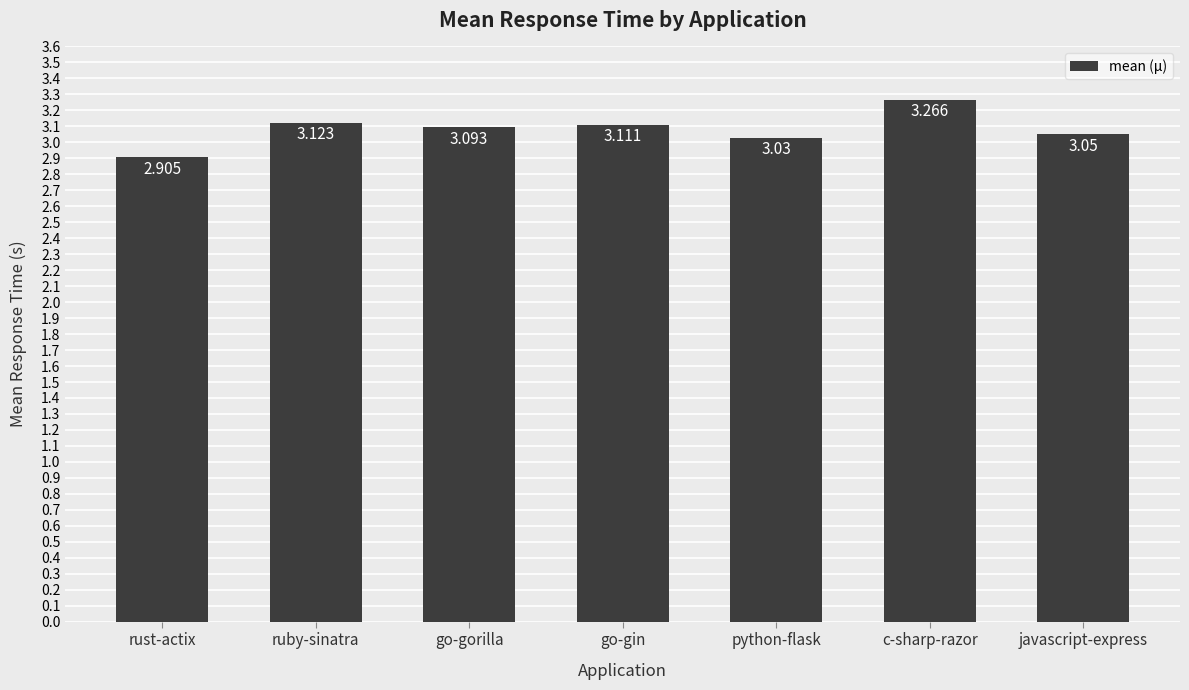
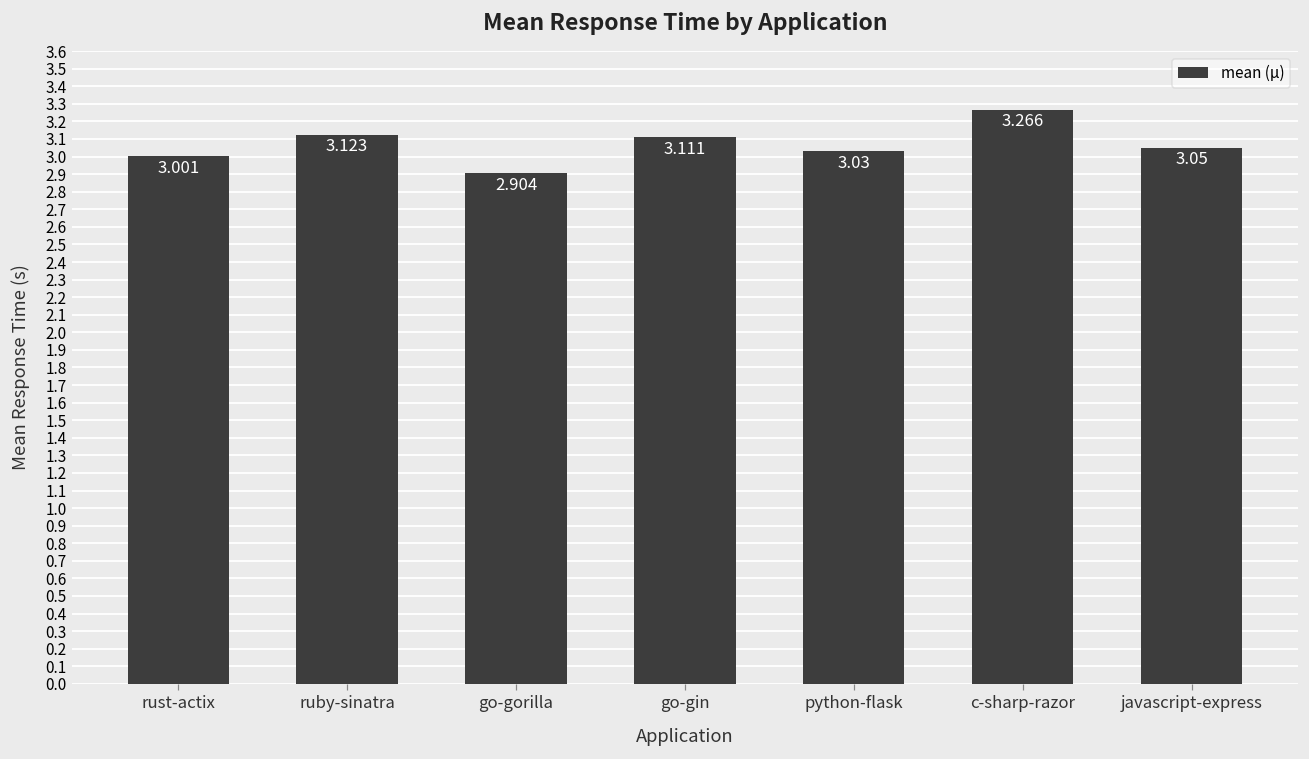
  {
-   "rust-actix": 2.905,
+   "rust-actix": 3.001,
    "ruby-sinatra": 3.123,
-   "go-gorilla": 3.093,
+   "go-gorilla": 2.904,
    "go-gin": 3.111,
    "python-flask": 3.03,
    "c-sharp-razor": 3.266,
    "javascript-express": 3.05
  }
